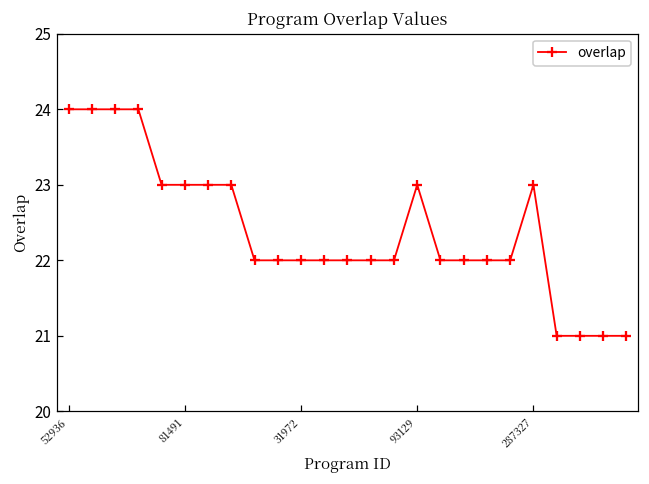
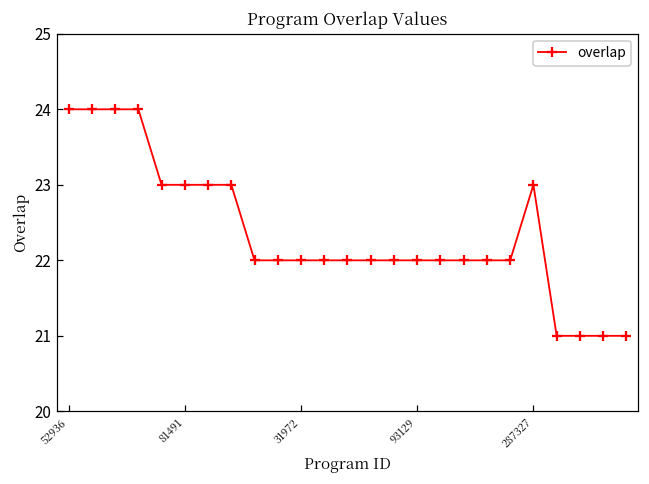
  {
    "52936": 24,
    "81491": 23,
    "31972": 22,
-   "93129": 23,
+   "93129": 22,
    "287327": 23
  }
